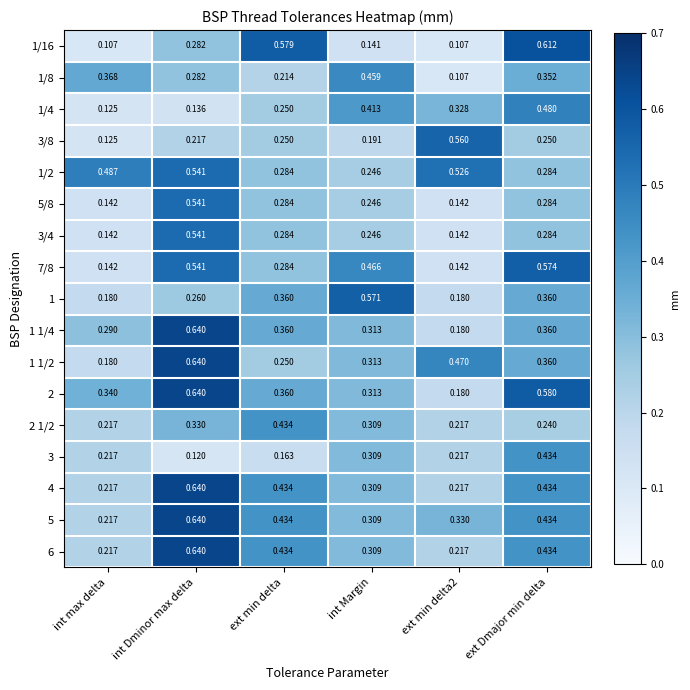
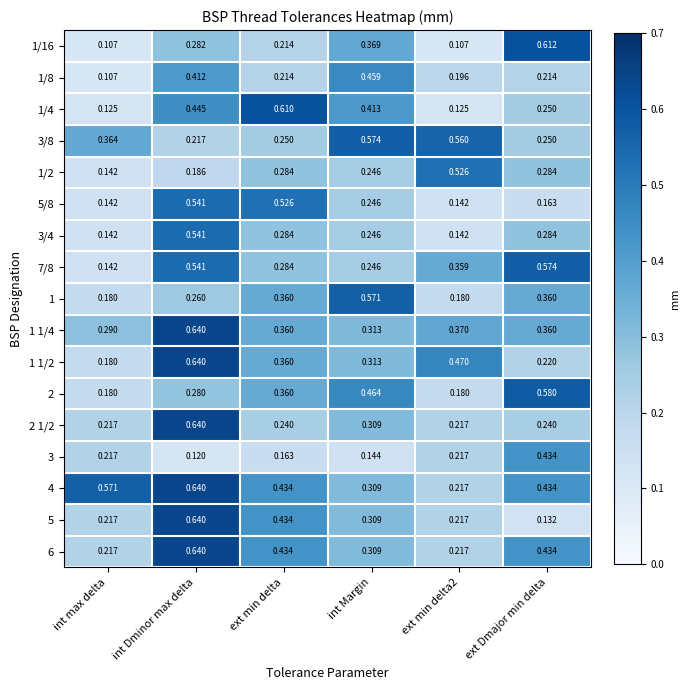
  {
    "1/16": {
      "int max delta": 0.107,
      "int Dminor max delta": 0.282,
-     "ext min delta": 0.579,
-     "int Margin": 0.141,
+     "ext min delta": 0.214,
+     "int Margin": 0.369,
      "ext min delta2": 0.107,
      "ext Dmajor min delta": 0.612
    },
    "1/8": {
-     "int max delta": 0.368,
-     "int Dminor max delta": 0.282,
+     "int max delta": 0.107,
+     "int Dminor max delta": 0.412,
      "ext min delta": 0.214,
      "int Margin": 0.459,
-     "ext min delta2": 0.107,
-     "ext Dmajor min delta": 0.352
+     "ext min delta2": 0.196,
+     "ext Dmajor min delta": 0.214
    },
    "1/4": {
      "int max delta": 0.125,
-     "int Dminor max delta": 0.136,
-     "ext min delta": 0.250,
+     "int Dminor max delta": 0.445,
+     "ext min delta": 0.610,
      "int Margin": 0.413,
-     "ext min delta2": 0.328,
-     "ext Dmajor min delta": 0.480
+     "ext min delta2": 0.125,
+     "ext Dmajor min delta": 0.250
    },
    "3/8": {
-     "int max delta": 0.125,
+     "int max delta": 0.364,
      "int Dminor max delta": 0.217,
      "ext min delta": 0.250,
-     "int Margin": 0.191,
+     "int Margin": 0.574,
      "ext min delta2": 0.560,
      "ext Dmajor min delta": 0.250
    },
    "1/2": {
-     "int max delta": 0.487,
-     "int Dminor max delta": 0.541,
+     "int max delta": 0.142,
+     "int Dminor max delta": 0.186,
      "ext min delta": 0.284,
      "int Margin": 0.246,
      "ext min delta2": 0.526,
      "ext Dmajor min delta": 0.284
    },
    "5/8": {
      "int max delta": 0.142,
      "int Dminor max delta": 0.541,
-     "ext min delta": 0.284,
+     "ext min delta": 0.526,
      "int Margin": 0.246,
      "ext min delta2": 0.142,
-     "ext Dmajor min delta": 0.284
+     "ext Dmajor min delta": 0.163
    },
    "3/4": {
      "int max delta": 0.142,
      "int Dminor max delta": 0.541,
      "ext min delta": 0.284,
      "int Margin": 0.246,
      "ext min delta2": 0.142,
      "ext Dmajor min delta": 0.284
    },
    "7/8": {
      "int max delta": 0.142,
      "int Dminor max delta": 0.541,
      "ext min delta": 0.284,
-     "int Margin": 0.466,
-     "ext min delta2": 0.142,
+     "int Margin": 0.246,
+     "ext min delta2": 0.359,
      "ext Dmajor min delta": 0.574
    },
    "1": {
      "int max delta": 0.180,
      "int Dminor max delta": 0.260,
      "ext min delta": 0.360,
      "int Margin": 0.571,
      "ext min delta2": 0.180,
      "ext Dmajor min delta": 0.360
    },
    "1 1/4": {
      "int max delta": 0.290,
      "int Dminor max delta": 0.640,
      "ext min delta": 0.360,
      "int Margin": 0.313,
-     "ext min delta2": 0.180,
+     "ext min delta2": 0.370,
      "ext Dmajor min delta": 0.360
    },
    "1 1/2": {
      "int max delta": 0.180,
      "int Dminor max delta": 0.640,
-     "ext min delta": 0.250,
+     "ext min delta": 0.360,
      "int Margin": 0.313,
      "ext min delta2": 0.470,
-     "ext Dmajor min delta": 0.360
+     "ext Dmajor min delta": 0.220
    },
    "2": {
-     "int max delta": 0.340,
-     "int Dminor max delta": 0.640,
+     "int max delta": 0.180,
+     "int Dminor max delta": 0.280,
      "ext min delta": 0.360,
-     "int Margin": 0.313,
+     "int Margin": 0.464,
      "ext min delta2": 0.180,
      "ext Dmajor min delta": 0.580
    },
    "2 1/2": {
      "int max delta": 0.217,
-     "int Dminor max delta": 0.330,
-     "ext min delta": 0.434,
+     "int Dminor max delta": 0.640,
+     "ext min delta": 0.240,
      "int Margin": 0.309,
      "ext min delta2": 0.217,
      "ext Dmajor min delta": 0.240
    },
    "3": {
      "int max delta": 0.217,
      "int Dminor max delta": 0.120,
      "ext min delta": 0.163,
-     "int Margin": 0.309,
+     "int Margin": 0.144,
      "ext min delta2": 0.217,
      "ext Dmajor min delta": 0.434
    },
    "4": {
-     "int max delta": 0.217,
+     "int max delta": 0.571,
      "int Dminor max delta": 0.640,
      "ext min delta": 0.434,
      "int Margin": 0.309,
      "ext min delta2": 0.217,
      "ext Dmajor min delta": 0.434
    },
    "5": {
      "int max delta": 0.217,
      "int Dminor max delta": 0.640,
      "ext min delta": 0.434,
      "int Margin": 0.309,
-     "ext min delta2": 0.330,
-     "ext Dmajor min delta": 0.434
+     "ext min delta2": 0.217,
+     "ext Dmajor min delta": 0.132
    },
    "6": {
      "int max delta": 0.217,
      "int Dminor max delta": 0.640,
      "ext min delta": 0.434,
      "int Margin": 0.309,
      "ext min delta2": 0.217,
      "ext Dmajor min delta": 0.434
    }
  }
